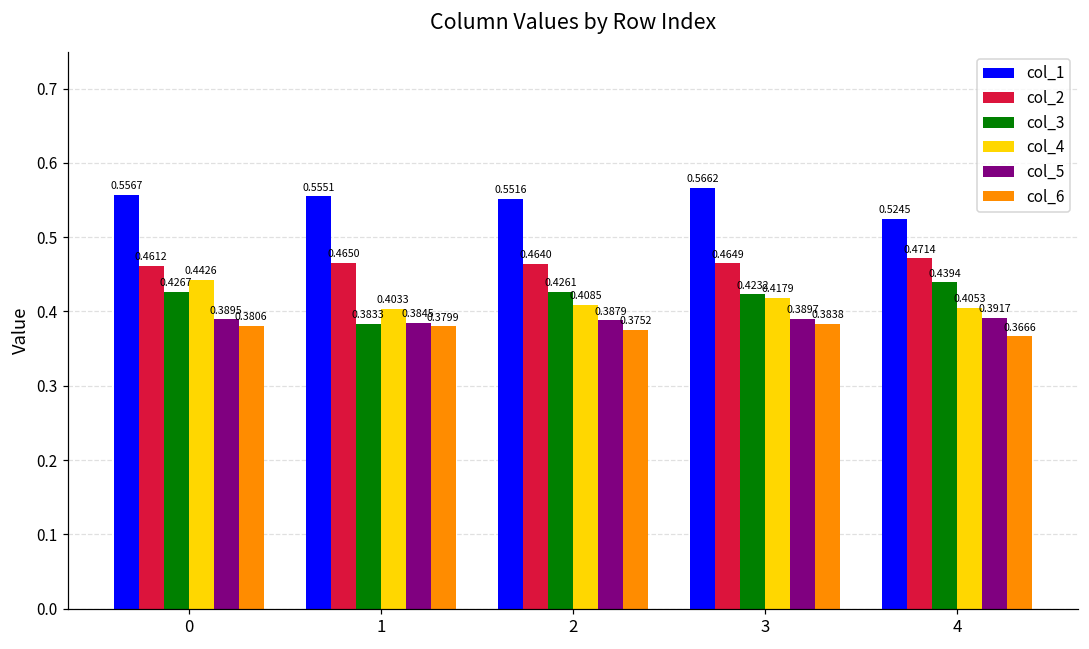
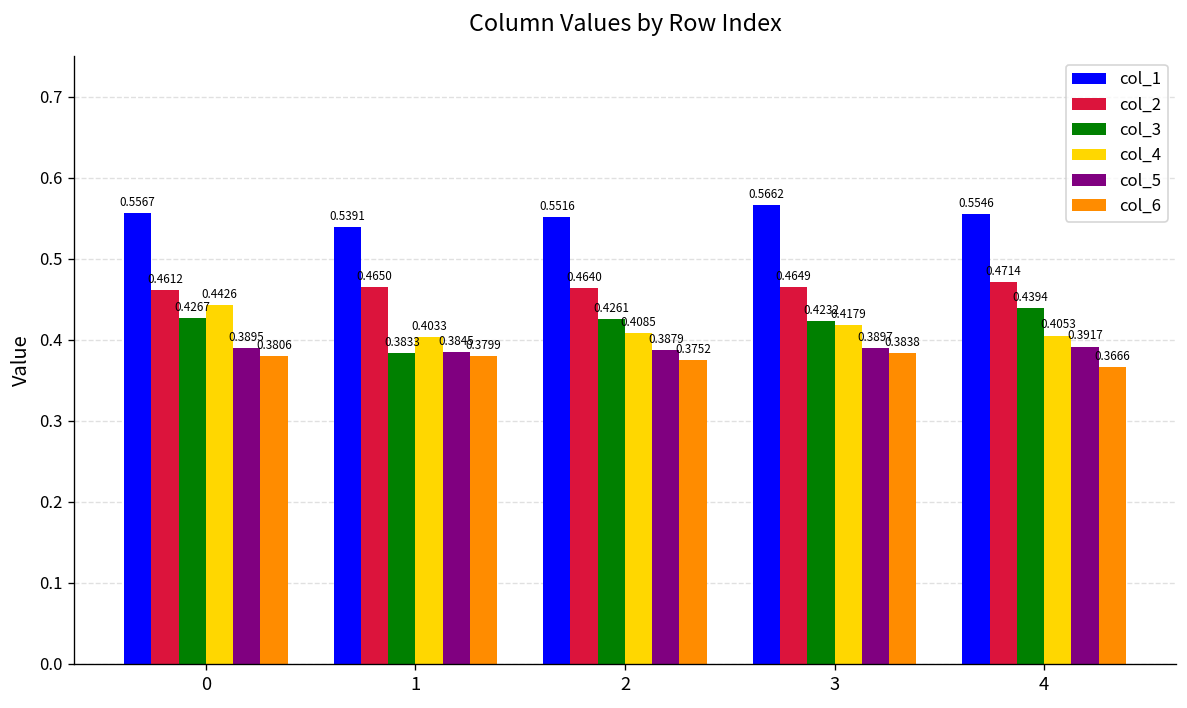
  {
    "col_1": {
      "0": 0.5567,
-     "1": 0.5551,
+     "1": 0.5391,
      "2": 0.5516,
      "3": 0.5662,
-     "4": 0.5245
+     "4": 0.5546
    },
    "col_2": {
      "0": 0.4612,
      "1": 0.4650,
      "2": 0.4640,
      "3": 0.4649,
      "4": 0.4714
    },
    "col_3": {
      "0": 0.4267,
      "1": 0.3833,
      "2": 0.4261,
      "4": 0.4394
    },
    "col_4": {
      "0": 0.4426,
      "1": 0.4033,
      "2": 0.4085,
      "4": 0.4053
    },
    "col_5": {
      "0": 0.3895,
      "2": 0.3879,
      "4": 0.3917
    },
    "col_6": {
      "0": 0.3806,
      "2": 0.3752,
      "3": 0.3838,
      "4": 0.3666
    }
  }
